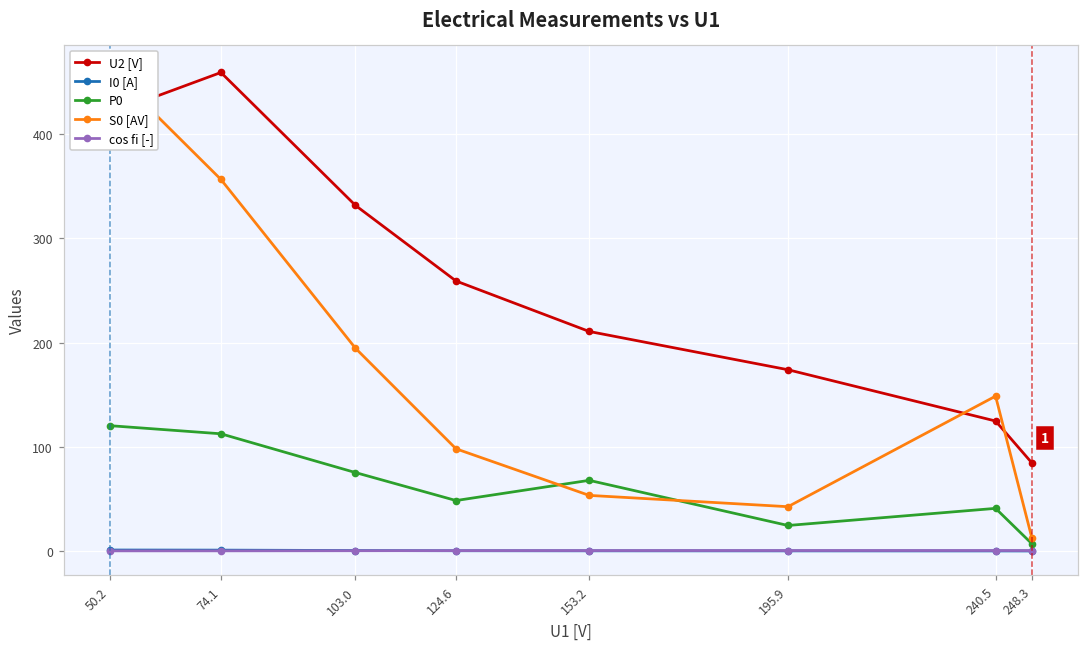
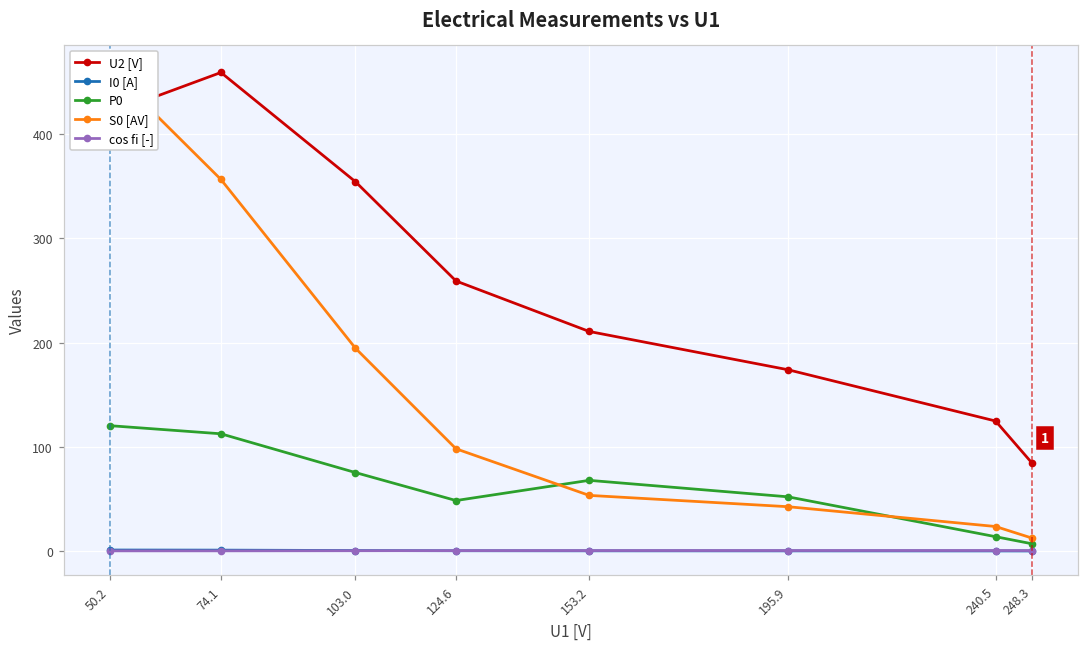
  {
    "U2 [V]": {
      "74.1": 460,
-     "103.0": 330,
+     "103.0": 350,
      "124.6": 260,
      "153.2": 210,
      "195.9": 170,
      "240.5": 120
    },
    "P0": {
      "50.2": 120,
      "74.1": 110,
      "103.0": 80,
      "124.6": 50,
      "153.2": 70,
-     "195.9": 20,
-     "240.5": 40,
+     "195.9": 50,
+     "240.5": 10,
      "248.3": 10
    },
    "S0 [AV]": {
      "74.1": 360,
      "103.0": 190,
      "124.6": 100,
      "153.2": 50,
      "195.9": 40,
-     "240.5": 150,
+     "240.5": 20,
      "248.3": 10
    }
  }
